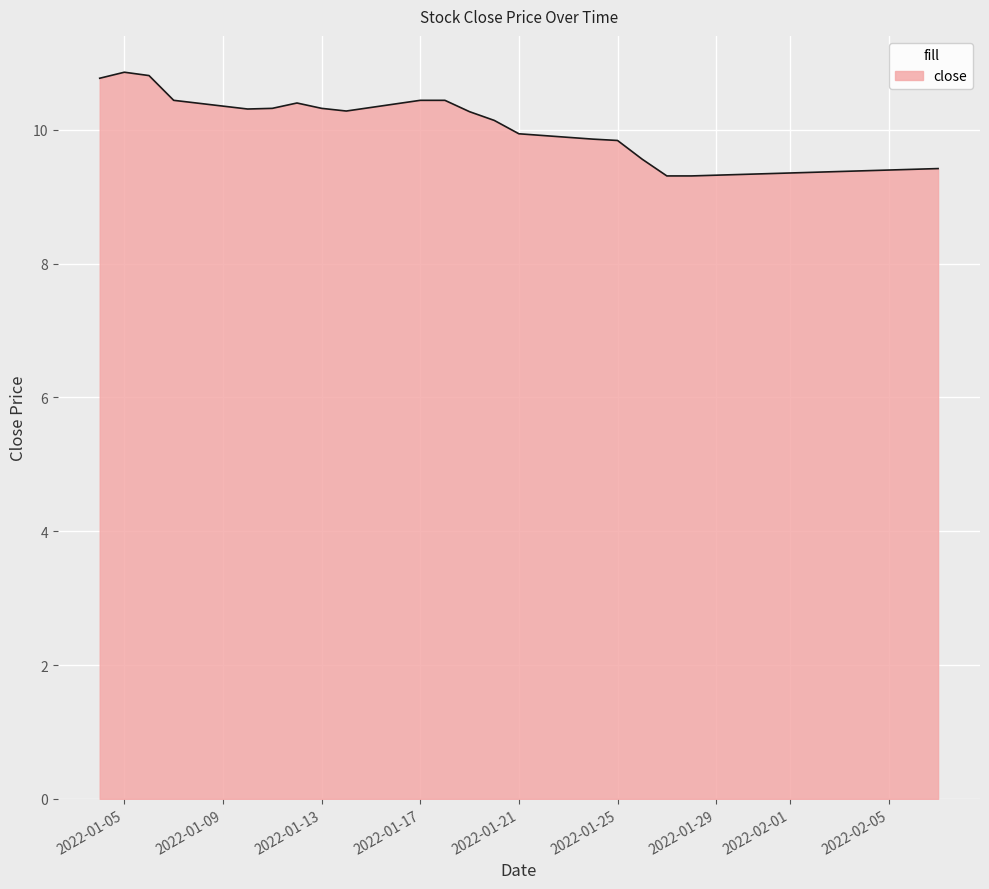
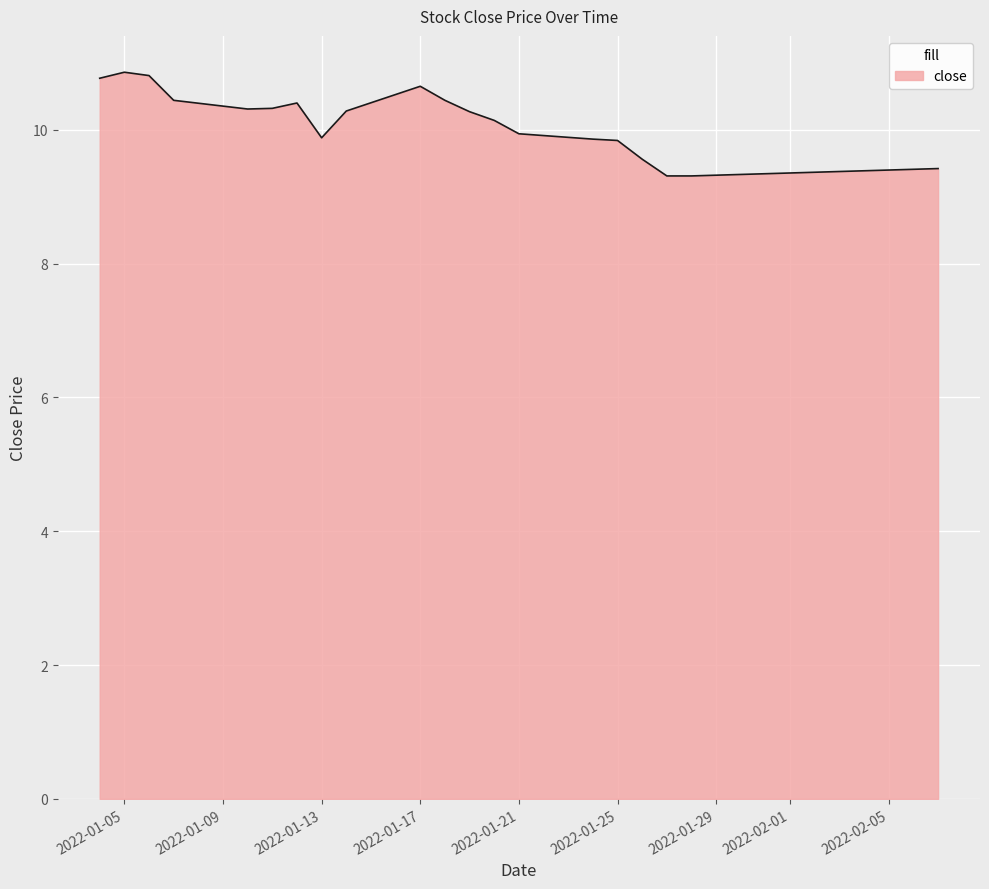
  {
    "2022-01-05": 10.9,
-   "2022-01-13": 10.3,
-   "2022-01-17": 10.4,
+   "2022-01-13": 9.9,
+   "2022-01-17": 10.7,
    "2022-01-21": 9.9,
    "2022-01-25": 9.8
  }
